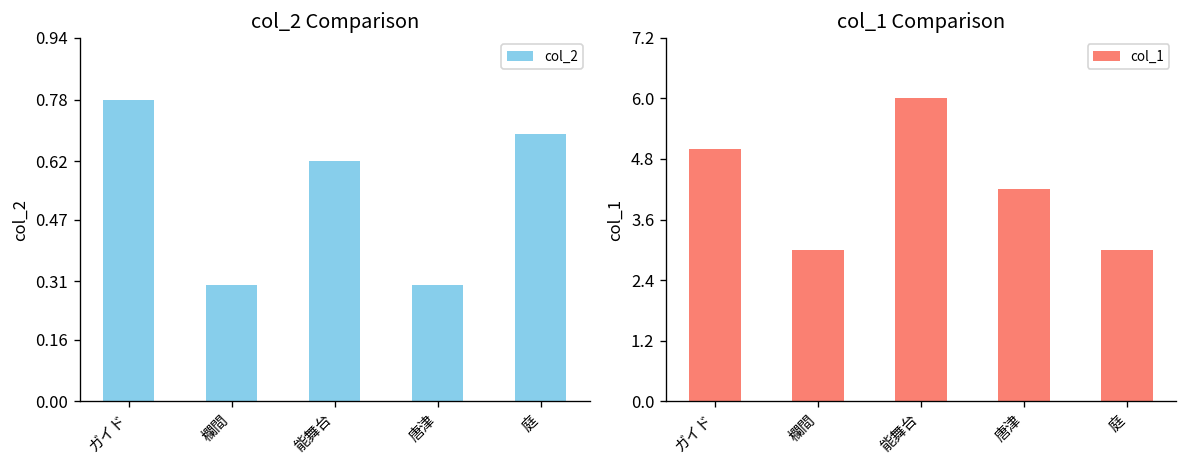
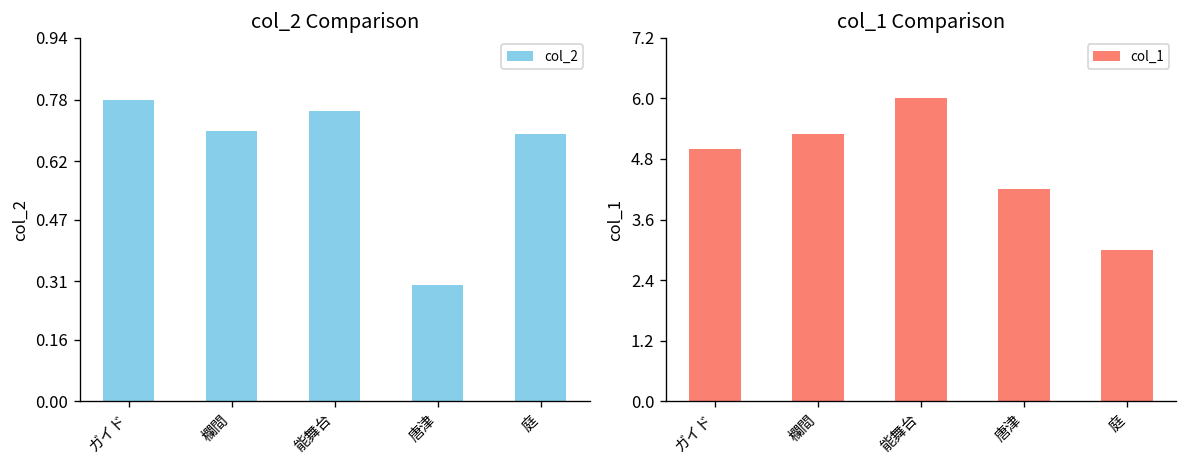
  {
    "col_2 Comparison": {
      "ガイド": 0.78,
-     "欄間": 0.3,
-     "能舞台": 0.62,
+     "欄間": 0.7,
+     "能舞台": 0.75,
      "唐津": 0.30,
      "庭": 0.69
    },
    "col_1 Comparison": {
      "ガイド": 5.0,
-     "欄間": 3.0,
+     "欄間": 5.3,
      "能舞台": 6.0,
      "唐津": 4.2,
      "庭": 3.0
    }
  }
